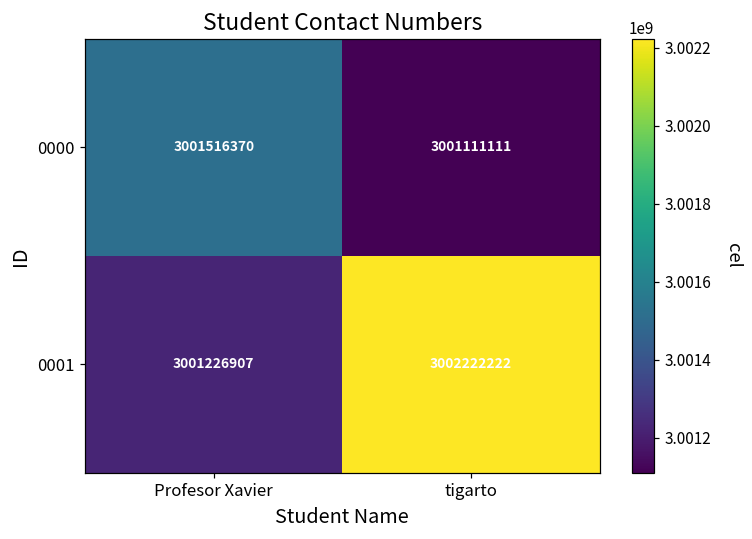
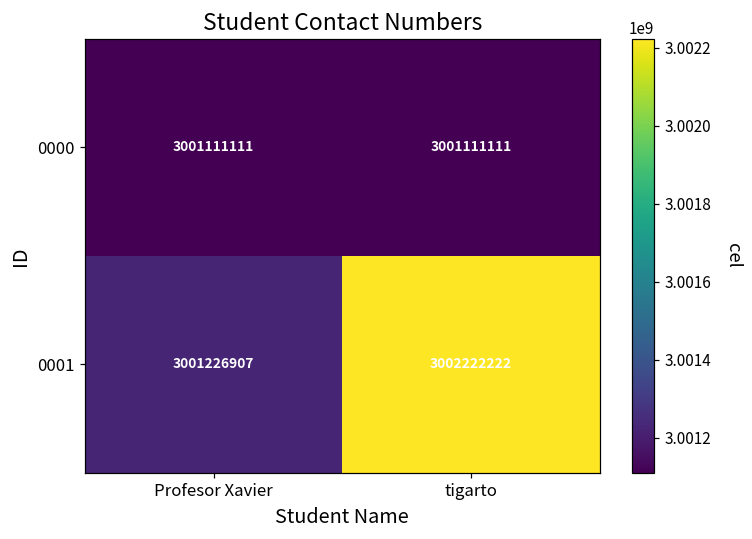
  {
    "0000": {
-     "Profesor Xavier": 3001516370,
+     "Profesor Xavier": 3001111111,
      "tigarto": 3001111111
    },
    "0001": {
      "Profesor Xavier": 3001226907,
      "tigarto": 3002222222
    }
  }
